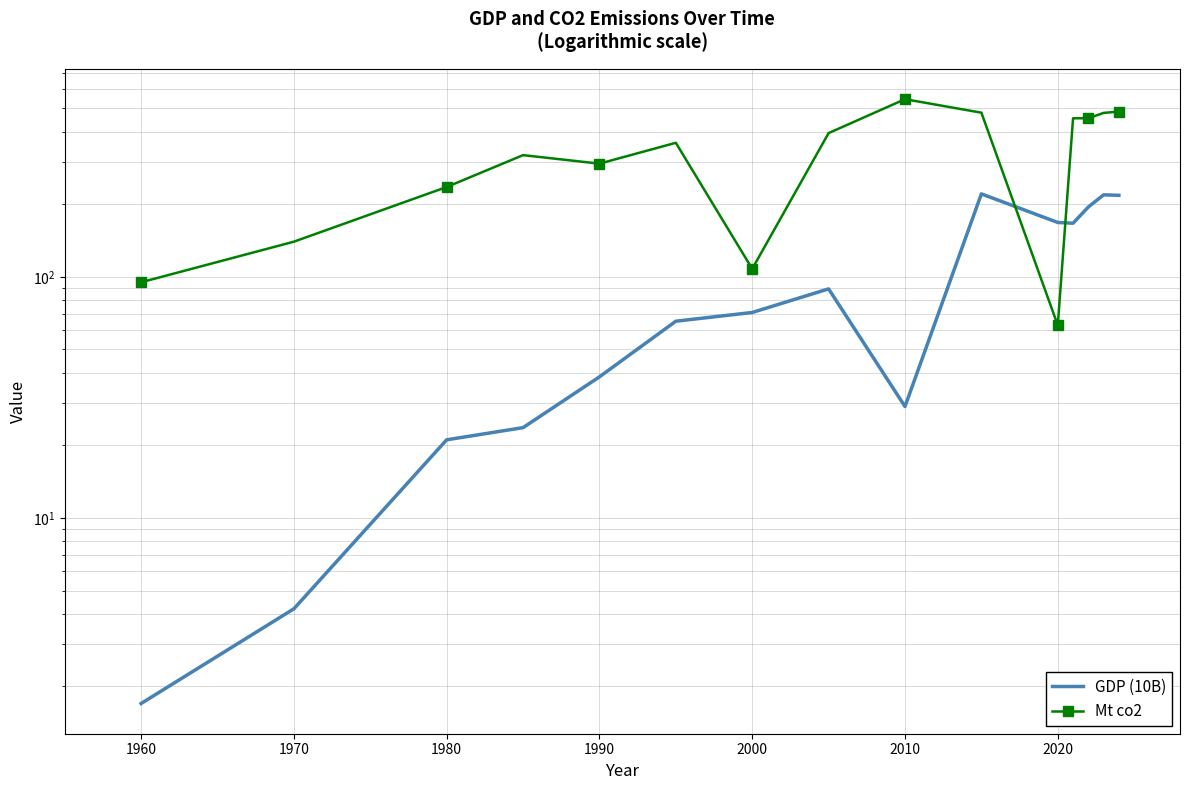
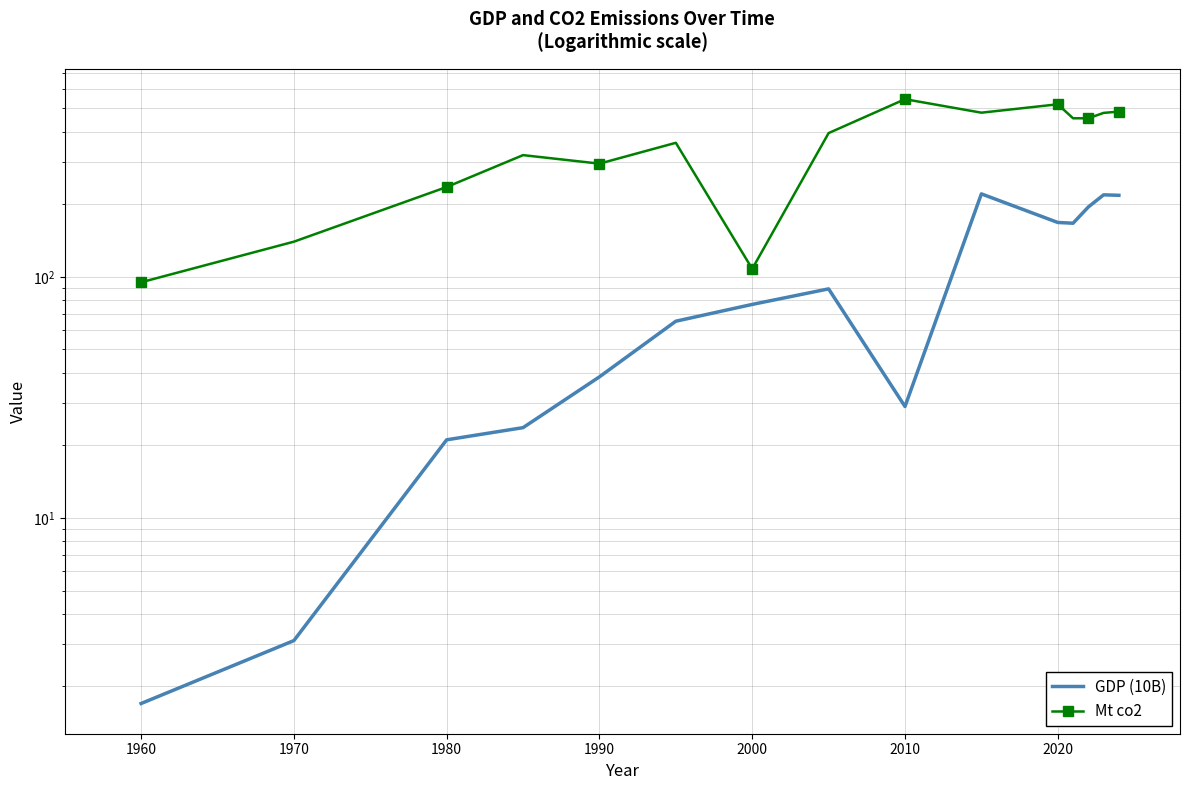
  {
    "GDP (10B)": {
      "1960": 1.7,
-     "1970": 4.2,
+     "1970": 3.1,
      "1980": 21,
      "1990": 39,
-     "2000": 71,
+     "2000": 77,
      "2010": 29,
      "2020": 170
    },
    "Mt co2": {
      "1960": 95,
      "1970": 140,
      "1980": 240,
      "1990": 300,
      "2000": 110,
      "2010": 550,
-     "2020": 63
+     "2020": 520
    }
  }
